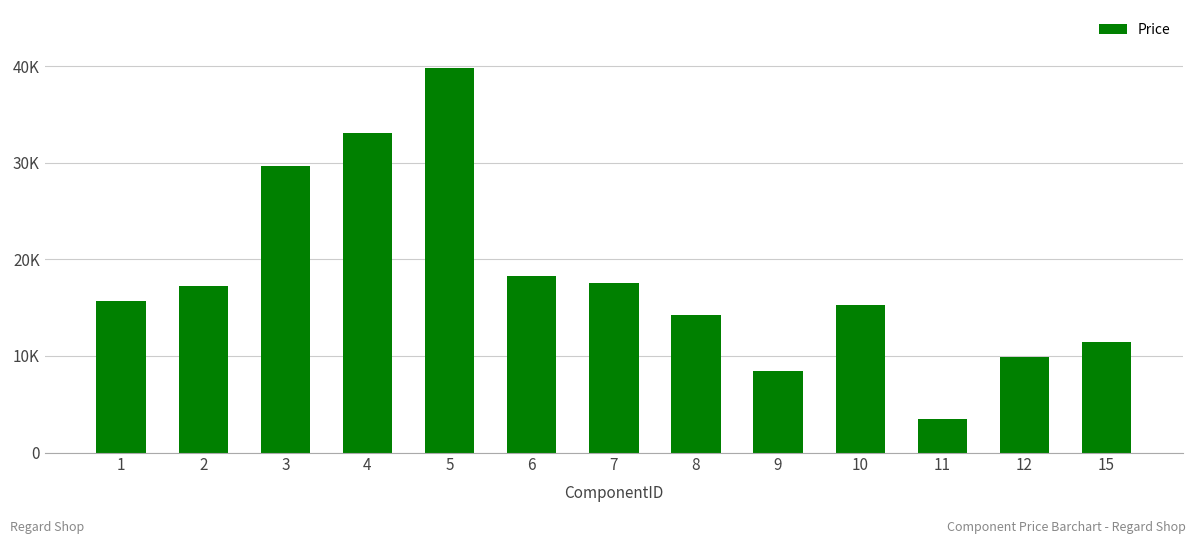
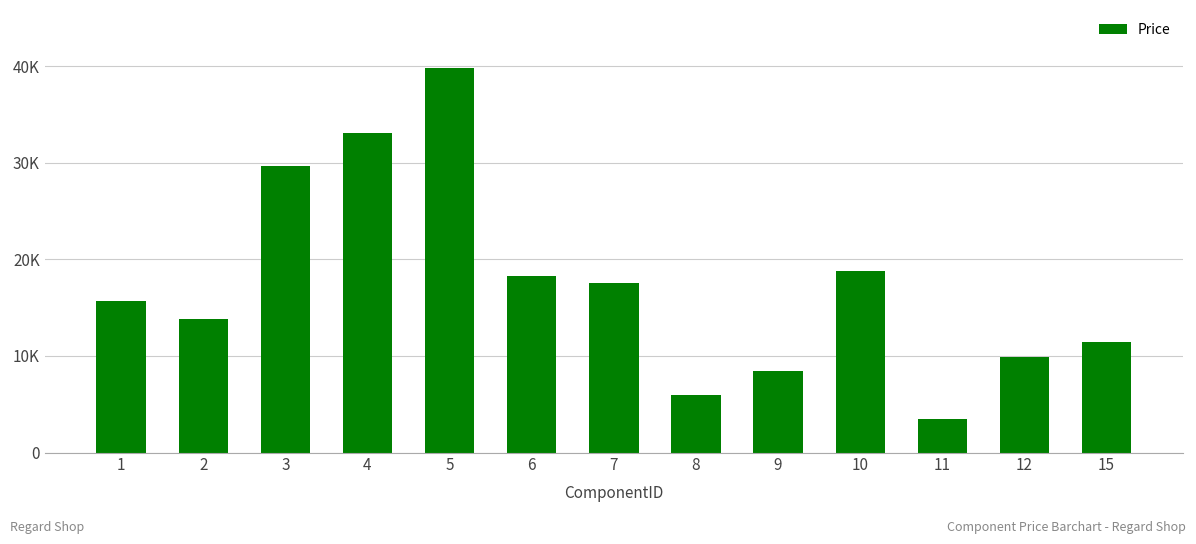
  {
    "1": 16000,
-   "2": 17000,
+   "2": 14000,
    "3": 30000,
    "4": 33000,
    "5": 40000,
    "6": 18000,
    "7": 18000,
-   "8": 14000,
+   "8": 6000,
    "9": 8000,
-   "10": 15000,
+   "10": 19000,
    "11": 3000,
    "12": 10000,
    "15": 11000
  }
